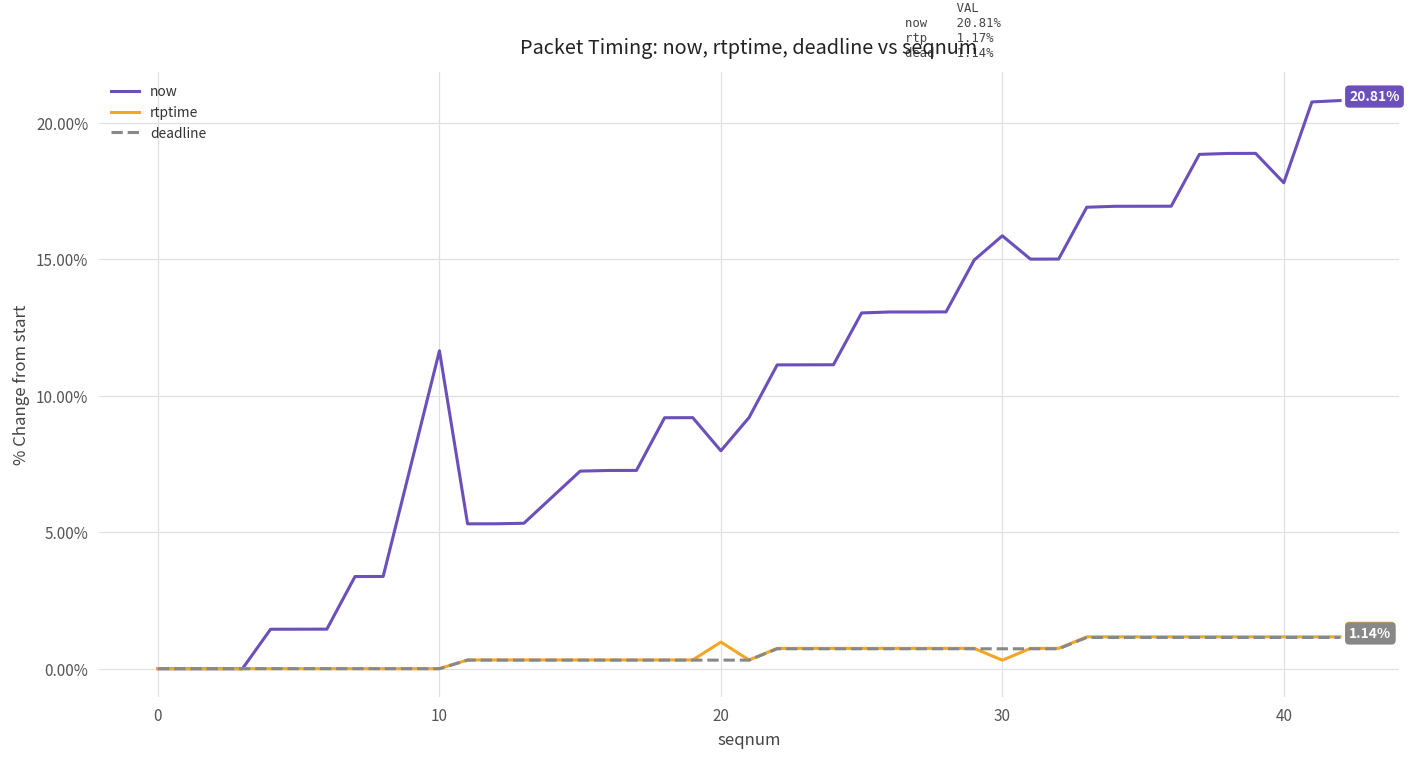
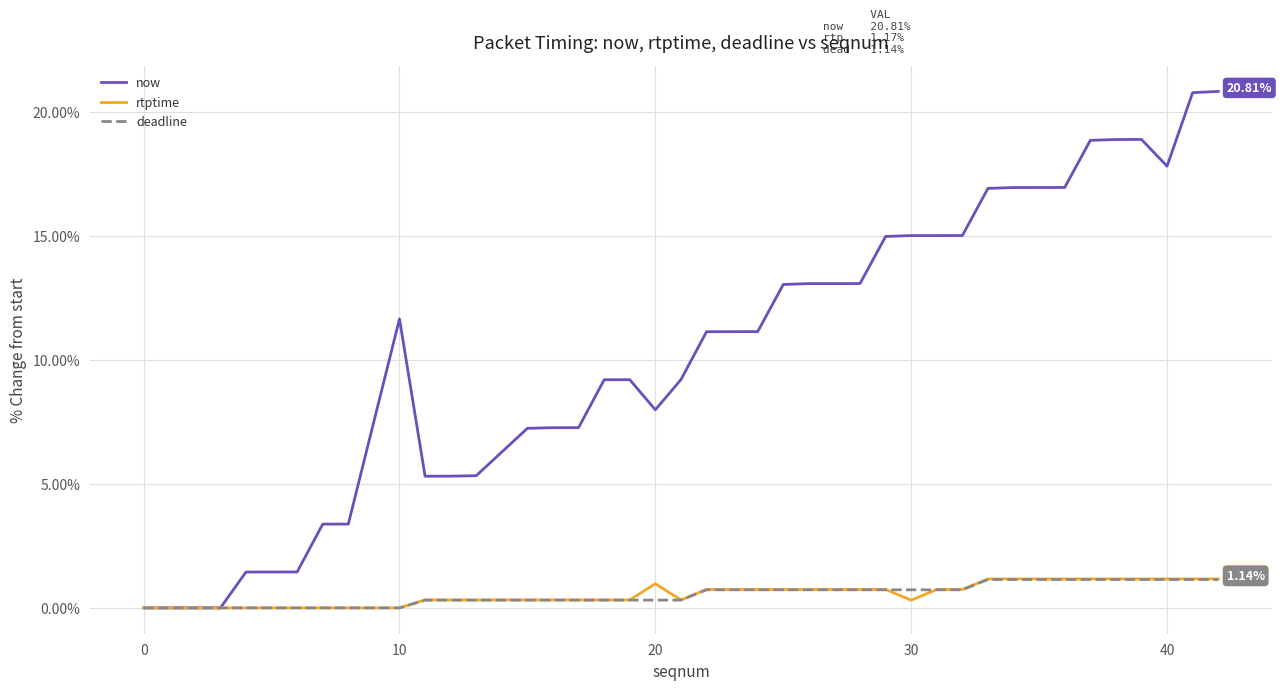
  {
    "now": {
      "10": "11.6%",
      "20": "8.0%",
-     "30": "15.9%",
+     "30": "15.0%",
      "40": "17.8%"
    },
    "rtptime": {
      "20": "1.0%",
      "30": "0.3%"
    },
    "deadline": {
      "20": "0.3%",
      "30": "0.7%"
    }
  }
